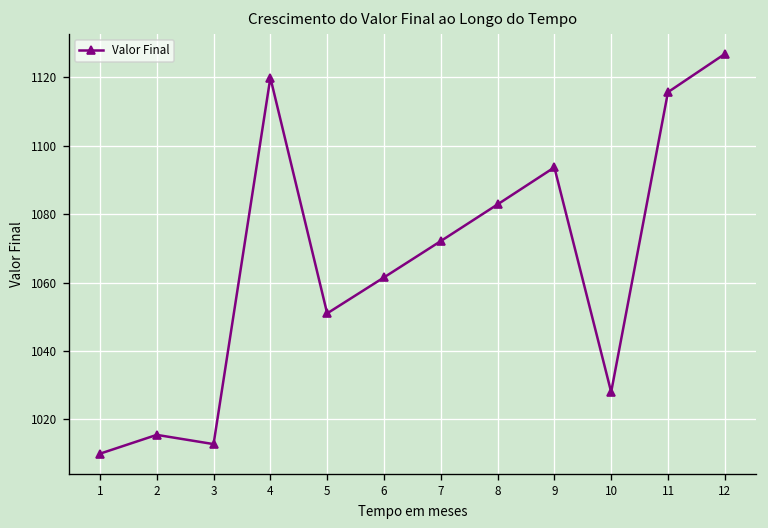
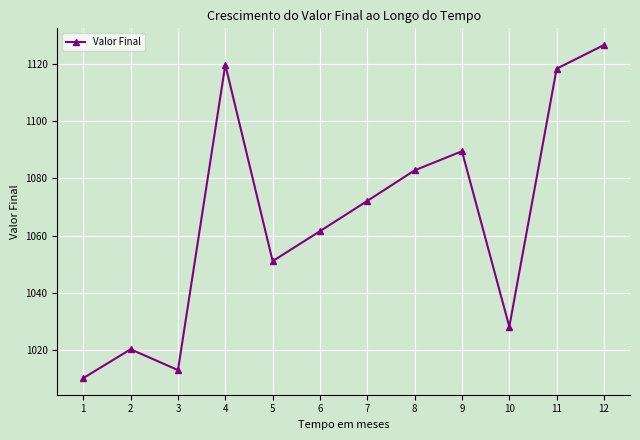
  {
    "1": 1010,
-   "2": 1016,
+   "2": 1020,
    "3": 1013,
    "4": 1120,
    "5": 1051,
    "6": 1062,
    "7": 1072,
    "8": 1083,
-   "9": 1094,
+   "9": 1090,
    "10": 1028,
-   "11": 1116,
+   "11": 1119,
    "12": 1127
  }
